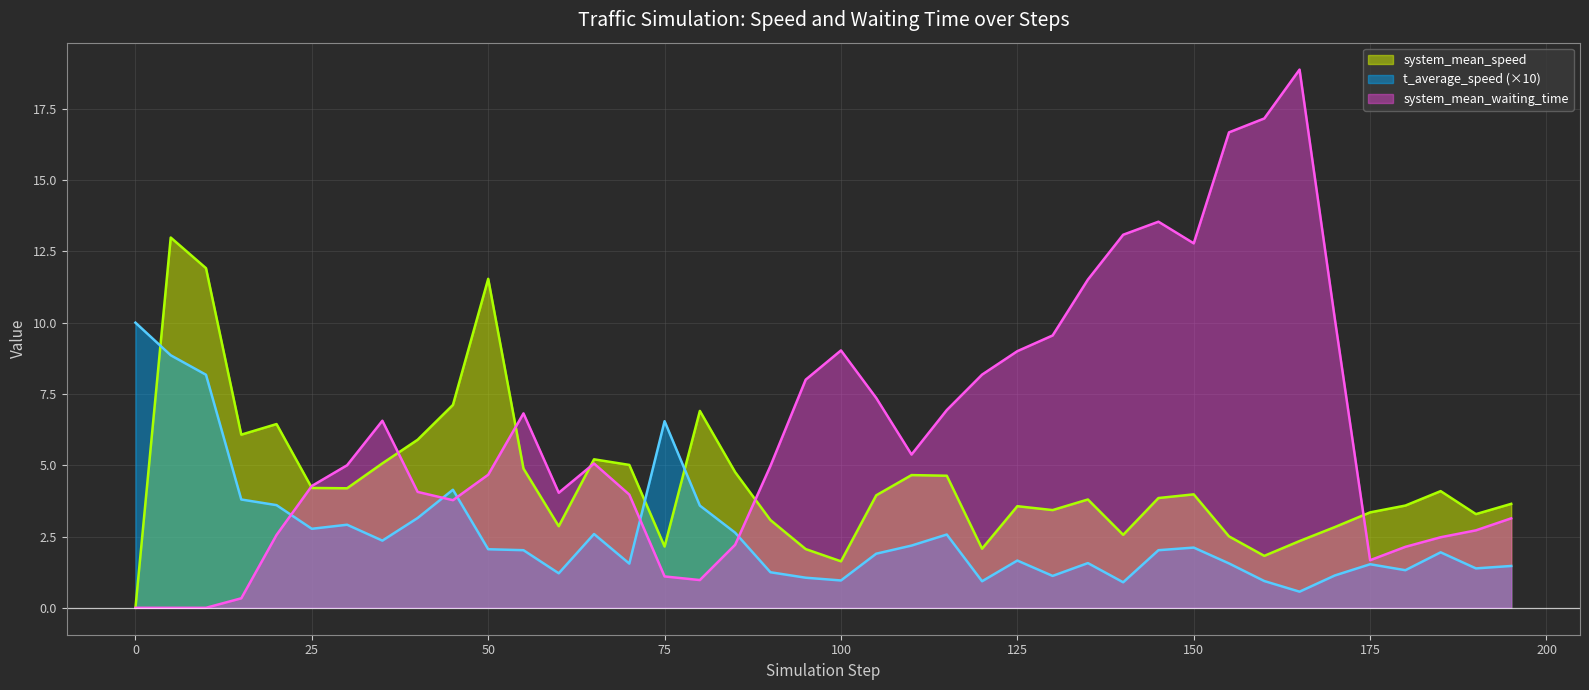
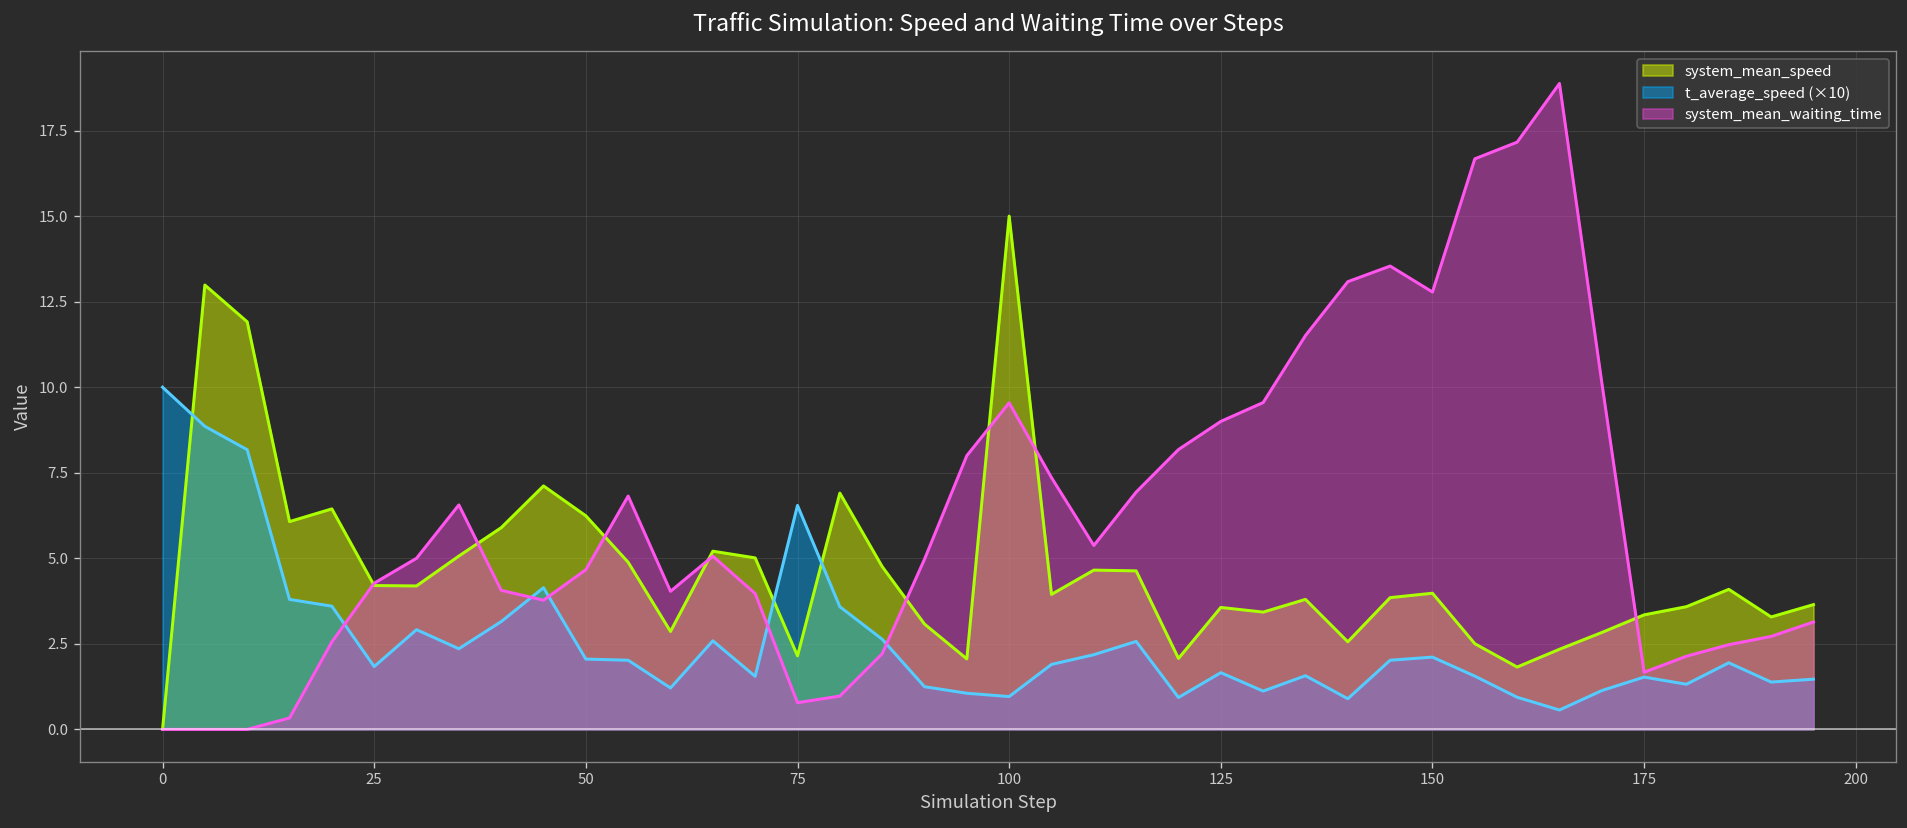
  {
    "system_mean_speed": {
-     "50": 11.5,
+     "50": 6.2,
      "75": 2.1,
-     "100": 1.6,
+     "100": 15.0,
      "125": 3.6,
      "150": 4.0,
      "175": 3.3
    },
    "t_average_speed (×10)": {
      "0": 10.0,
-     "25": 2.8,
+     "25": 1.8,
      "50": 2.1,
      "75": 6.5,
      "100": 1.0,
      "125": 1.7,
      "150": 2.1,
      "175": 1.5
    },
    "system_mean_waiting_time": {
      "50": 4.7,
-     "75": 1.1,
-     "100": 9.0,
+     "75": 0.8,
+     "100": 9.5,
      "125": 9.0,
      "150": 12.8,
      "175": 1.7
    }
  }
